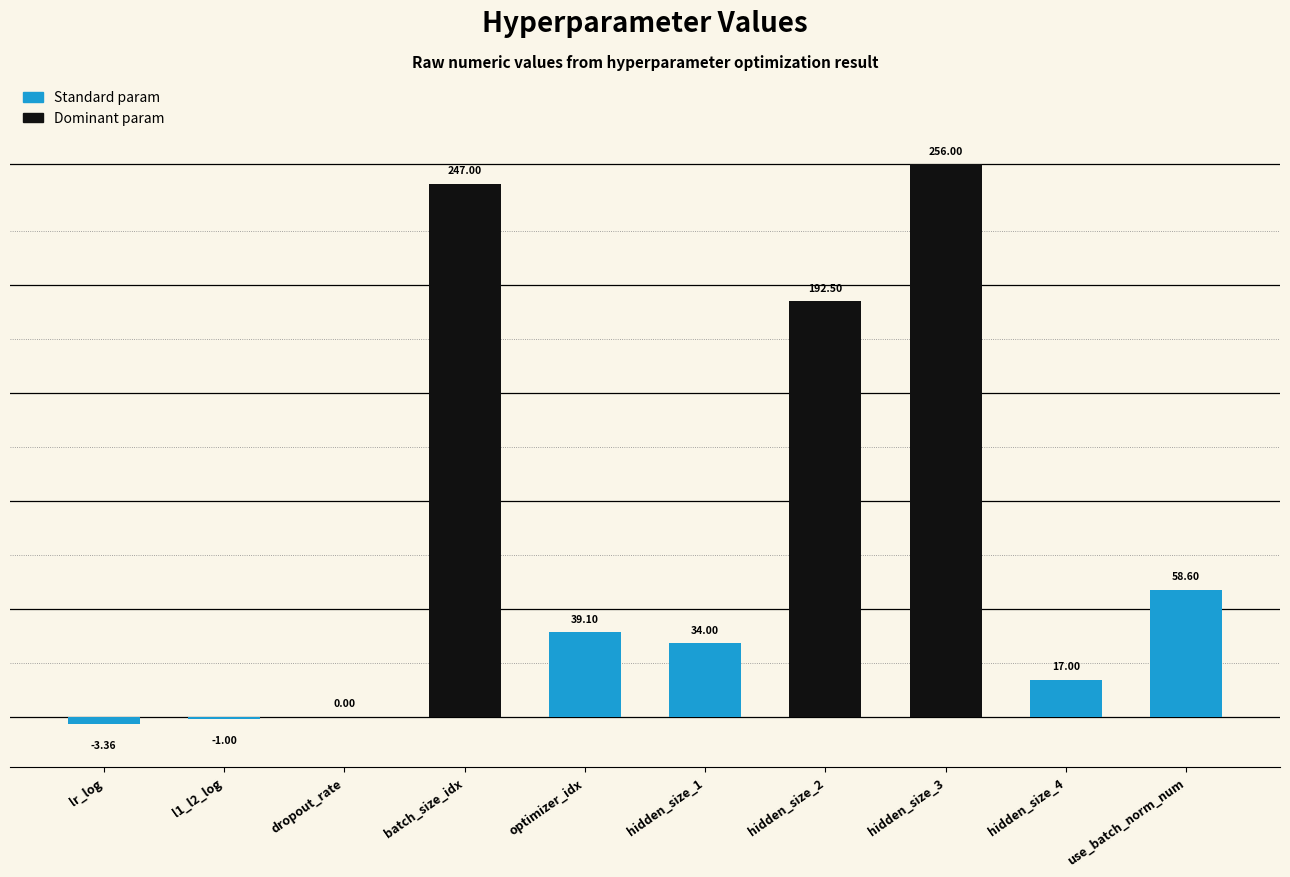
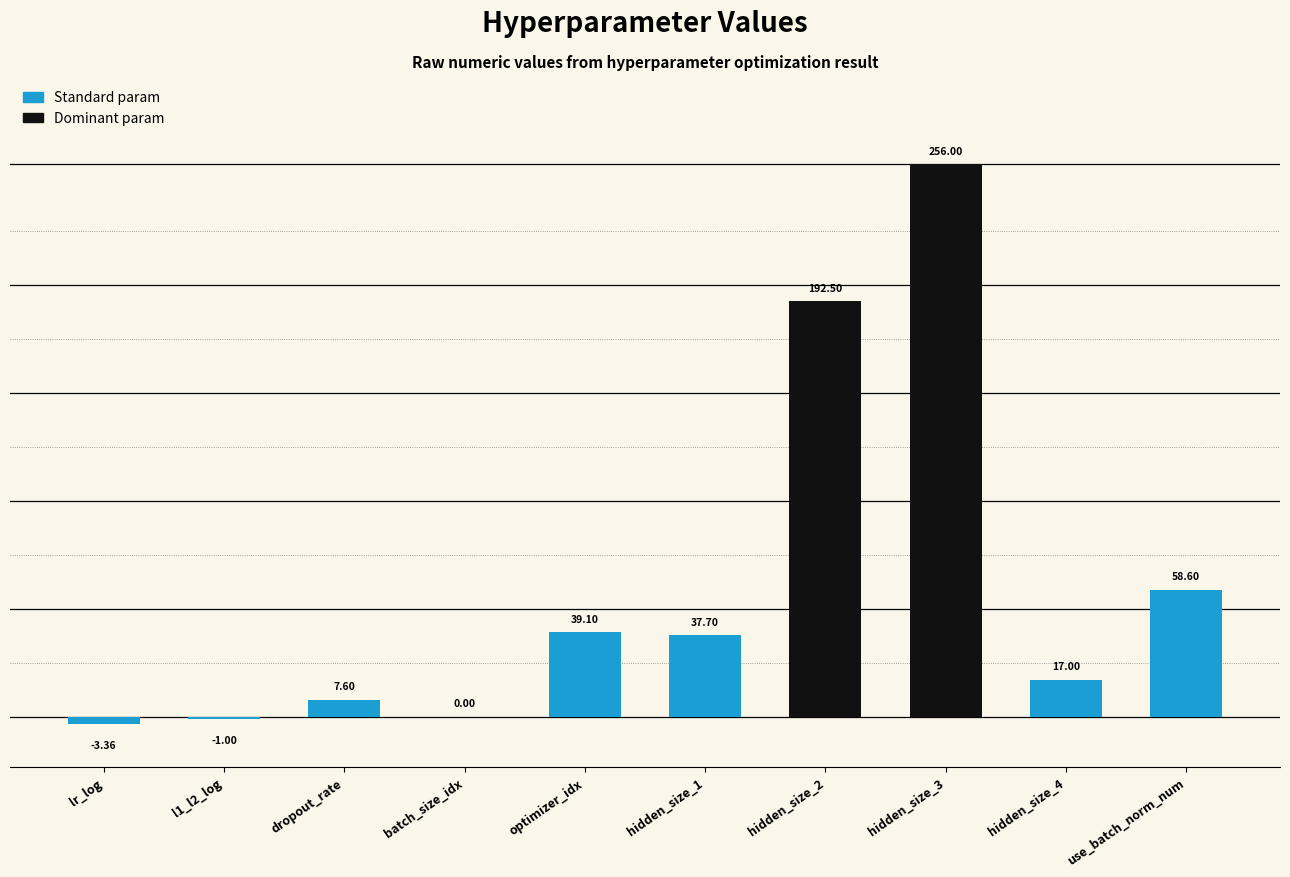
  {
    "lr_log": -3.36,
    "l1_l2_log": -1.00,
-   "dropout_rate": 0.00,
-   "batch_size_idx": 247.00,
+   "dropout_rate": 7.60,
+   "batch_size_idx": 0.00,
    "optimizer_idx": 39.10,
-   "hidden_size_1": 34.00,
+   "hidden_size_1": 37.70,
    "hidden_size_2": 192.50,
    "hidden_size_3": 256.00,
    "hidden_size_4": 17.00,
    "use_batch_norm_num": 58.60
  }
